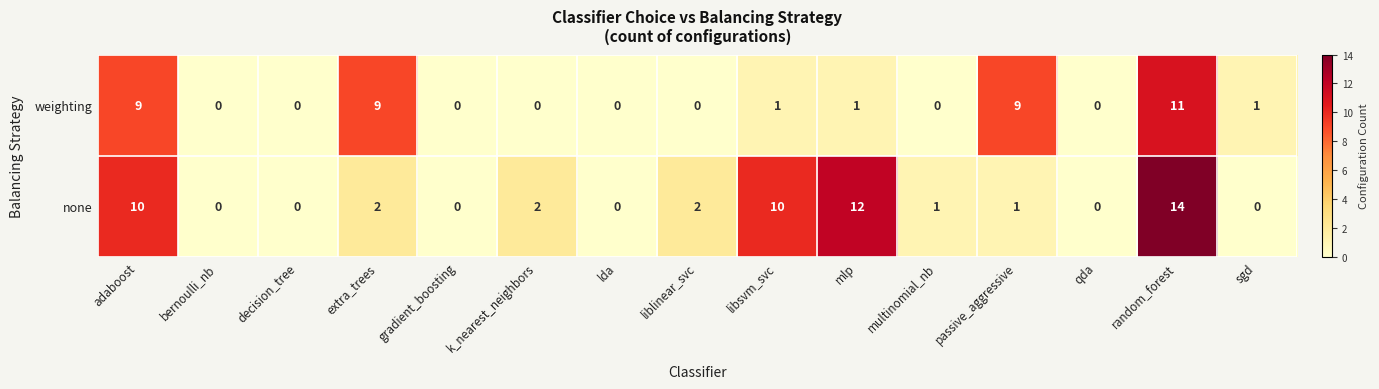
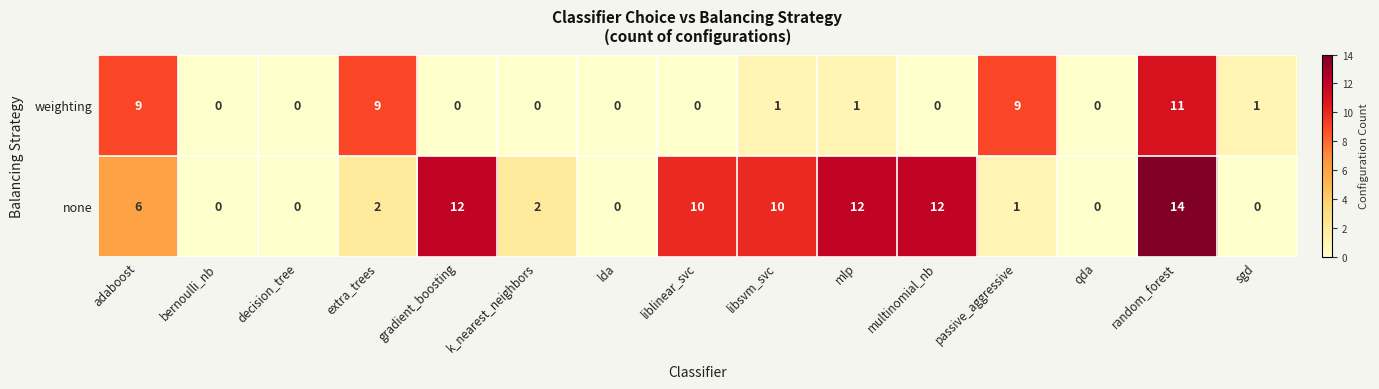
  {
    "weighting": {
      "adaboost": 9,
      "bernoulli_nb": 0,
      "decision_tree": 0,
      "extra_trees": 9,
      "gradient_boosting": 0,
      "k_nearest_neighbors": 0,
      "lda": 0,
      "liblinear_svc": 0,
      "libsvm_svc": 1,
      "mlp": 1,
      "multinomial_nb": 0,
      "passive_aggressive": 9,
      "qda": 0,
      "random_forest": 11,
      "sgd": 1
    },
    "none": {
-     "adaboost": 10,
+     "adaboost": 6,
      "bernoulli_nb": 0,
      "decision_tree": 0,
      "extra_trees": 2,
-     "gradient_boosting": 0,
+     "gradient_boosting": 12,
      "k_nearest_neighbors": 2,
      "lda": 0,
-     "liblinear_svc": 2,
+     "liblinear_svc": 10,
      "libsvm_svc": 10,
      "mlp": 12,
-     "multinomial_nb": 1,
+     "multinomial_nb": 12,
      "passive_aggressive": 1,
      "qda": 0,
      "random_forest": 14,
      "sgd": 0
    }
  }
